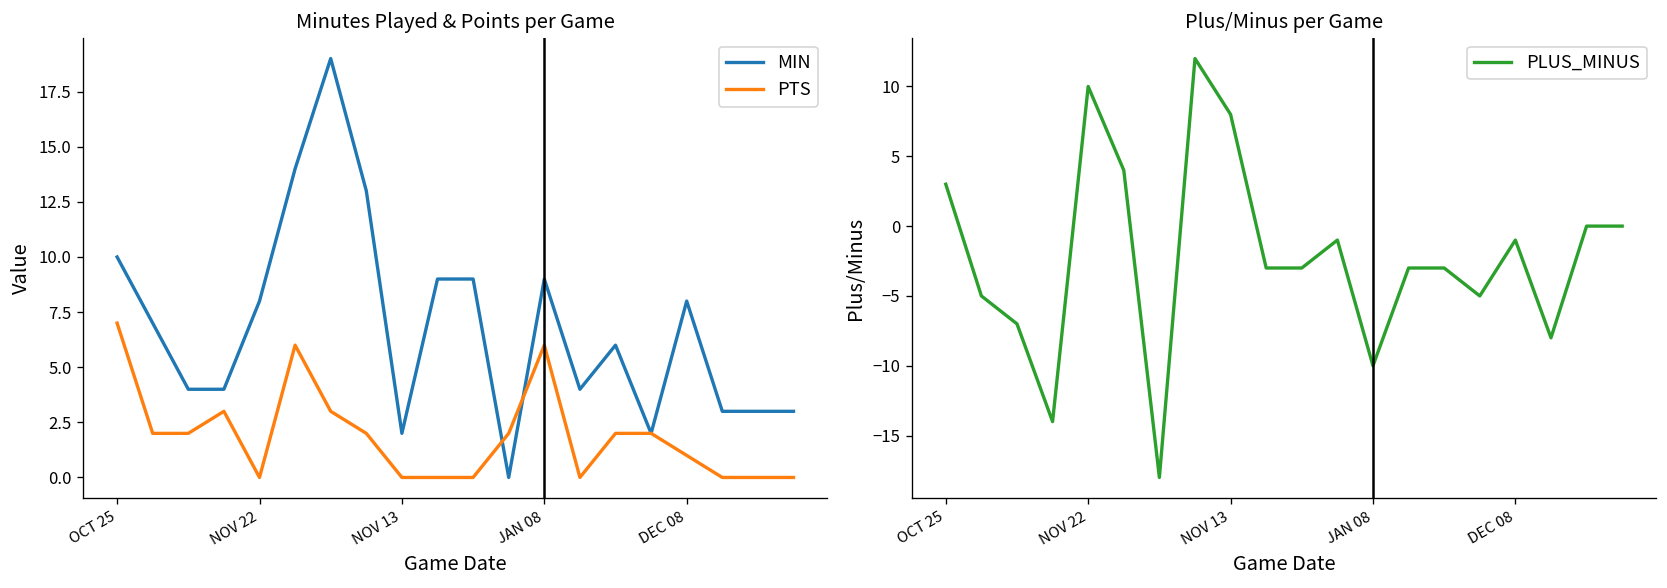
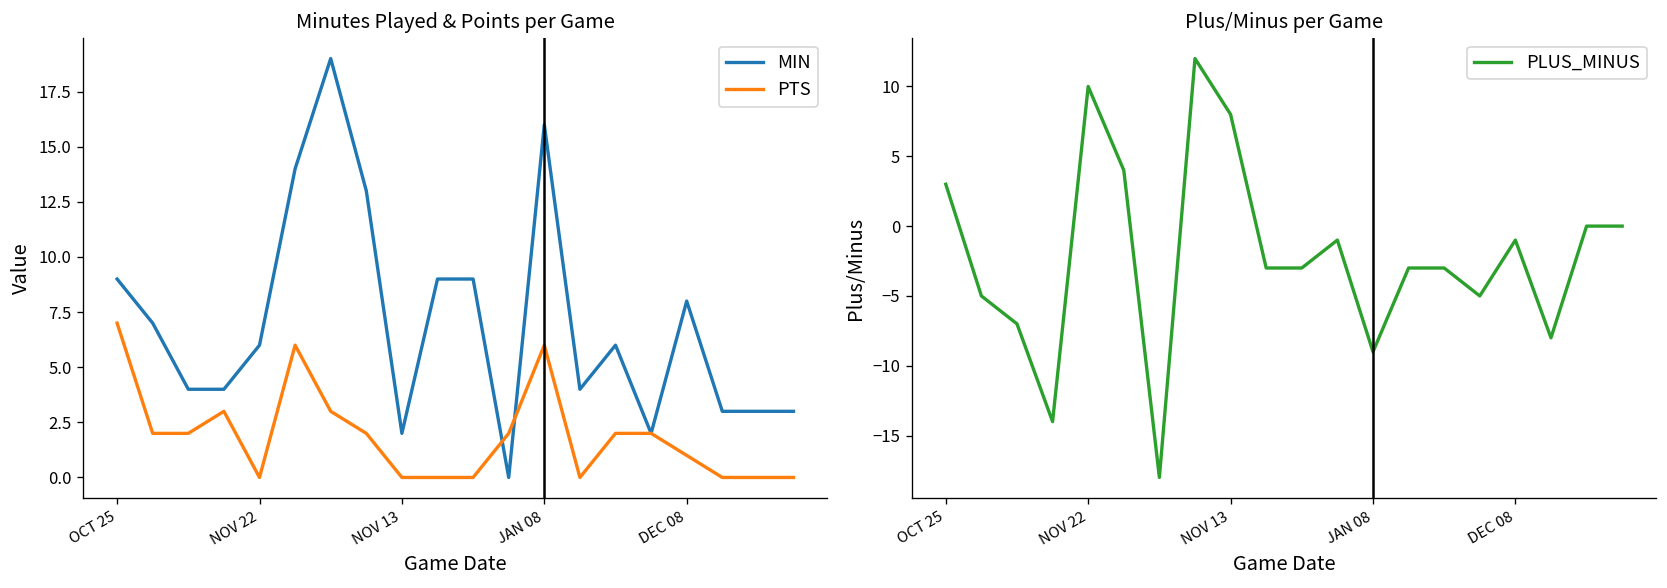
  {
    "Minutes Played & Points per Game": {
      "MIN": {
-       "OCT 25": 10,
-       "NOV 22": 8,
+       "OCT 25": 9,
+       "NOV 22": 6,
        "NOV 13": 2,
-       "JAN 08": 9,
+       "JAN 08": 16,
        "DEC 08": 8
      },
      "PTS": {
        "OCT 25": 7,
        "NOV 22": 0,
        "NOV 13": 0,
        "JAN 08": 6,
        "DEC 08": 1
      }
    },
    "Plus/Minus per Game": {
      "OCT 25": 3,
      "NOV 22": 10,
      "NOV 13": 8,
-     "JAN 08": -10,
+     "JAN 08": -9,
      "DEC 08": -1
    }
  }
